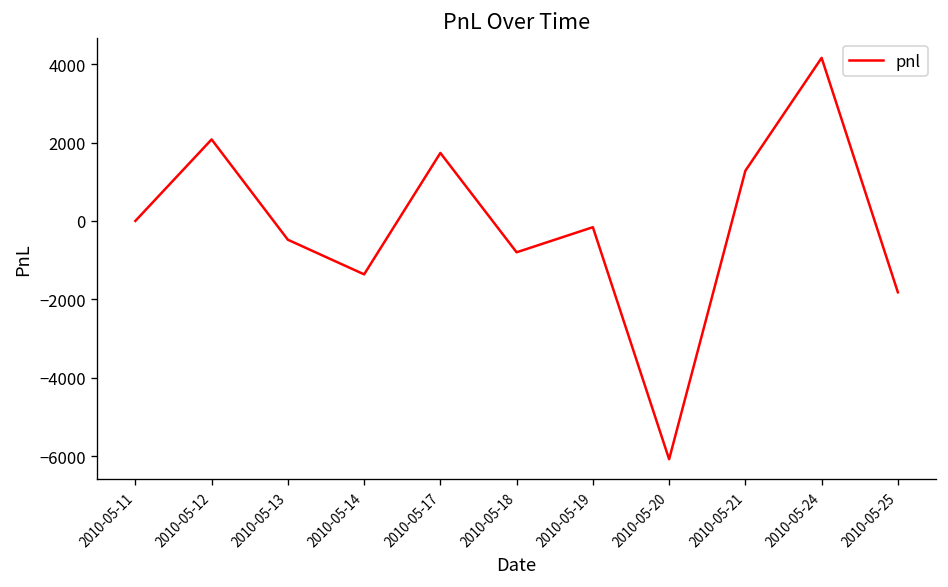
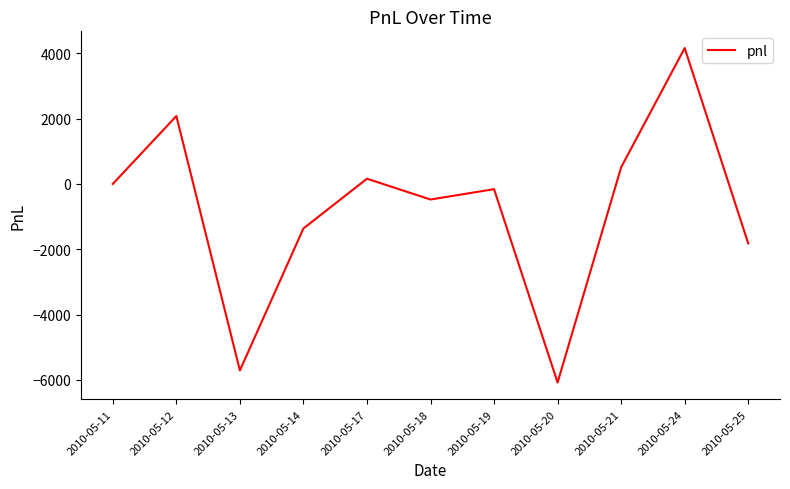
  {
    "2010-05-11": 0,
    "2010-05-12": 2100,
-   "2010-05-13": -500,
+   "2010-05-13": -5700,
    "2010-05-14": -1400,
-   "2010-05-17": 1700,
-   "2010-05-18": -800,
+   "2010-05-17": 200,
+   "2010-05-18": -500,
    "2010-05-19": -200,
    "2010-05-20": -6100,
-   "2010-05-21": 1300,
+   "2010-05-21": 500,
    "2010-05-24": 4200,
    "2010-05-25": -1800
  }
